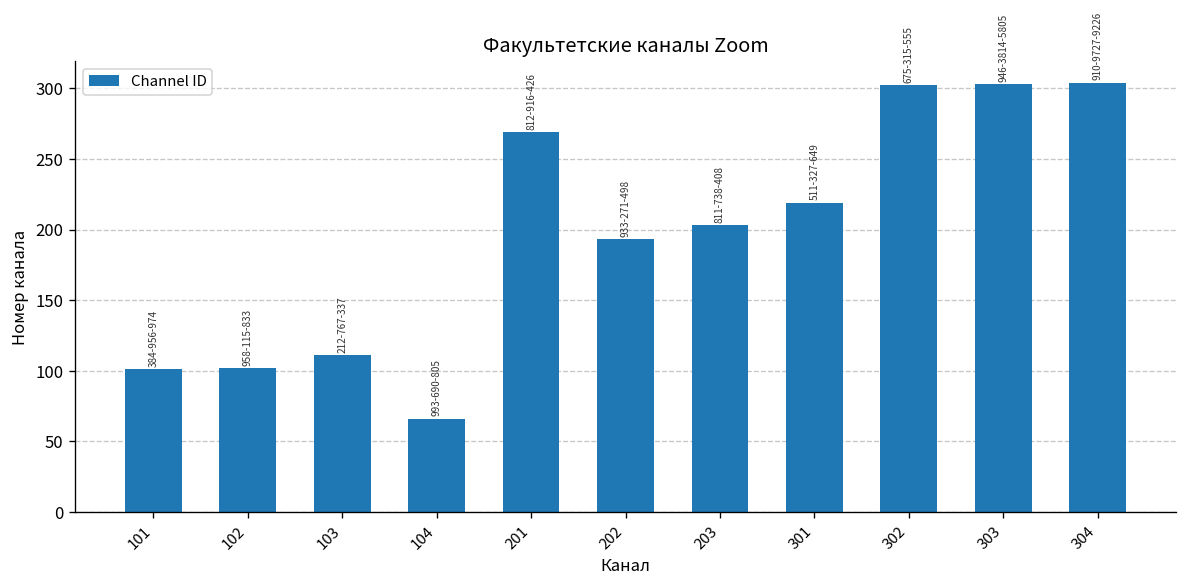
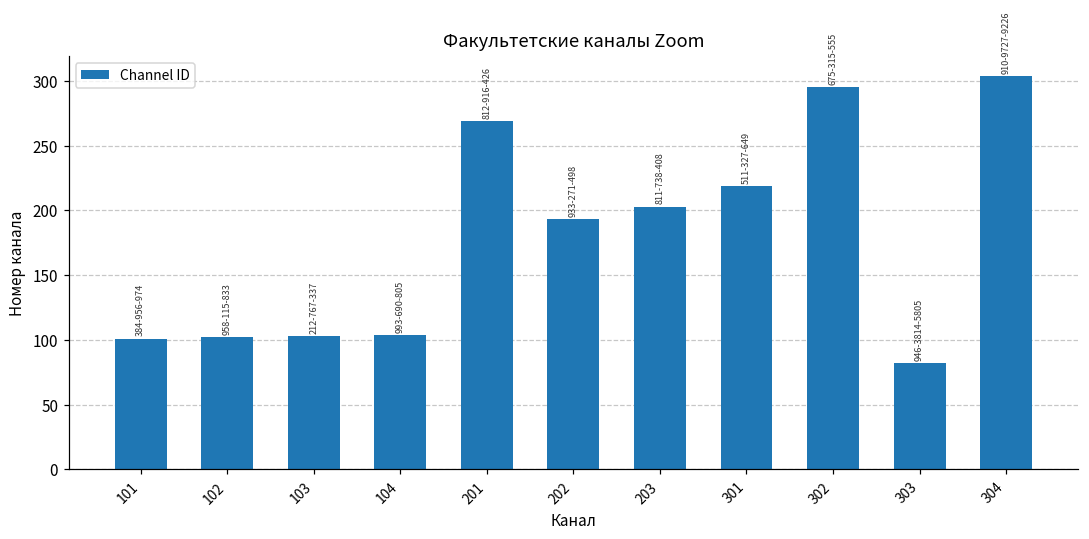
  {
-   "103": 111,
-   "104": 66,
-   "302": 302,
-   "303": 303
+   "103": 103,
+   "104": 104,
+   "302": 295,
+   "303": 82
  }
